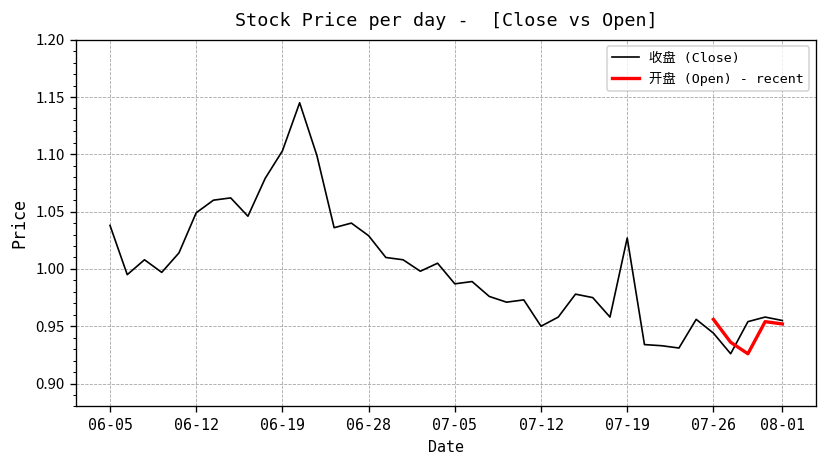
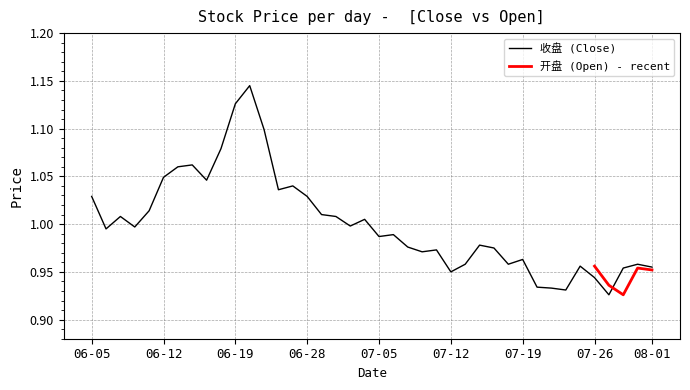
  {
    "收盘 (Close)": {
-     "06-05": 1.04,
+     "06-05": 1.03,
      "06-12": 1.05,
-     "06-19": 1.10,
+     "06-19": 1.13,
      "06-28": 1.03,
      "07-05": 0.99,
      "07-12": 0.95,
-     "07-19": 1.03,
+     "07-19": 0.96,
      "07-26": 0.94,
      "08-01": 0.96
    },
    "开盘 (Open) - recent": {
      "07-26": 0.96,
      "08-01": 0.95
    }
  }
